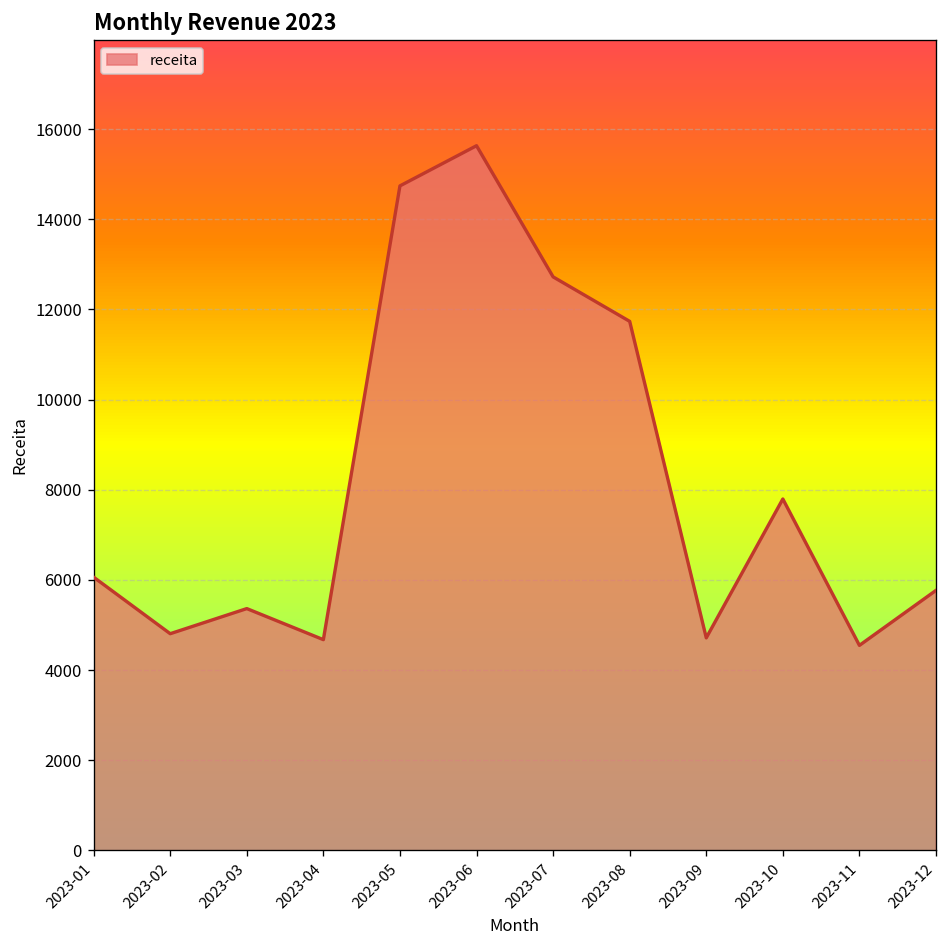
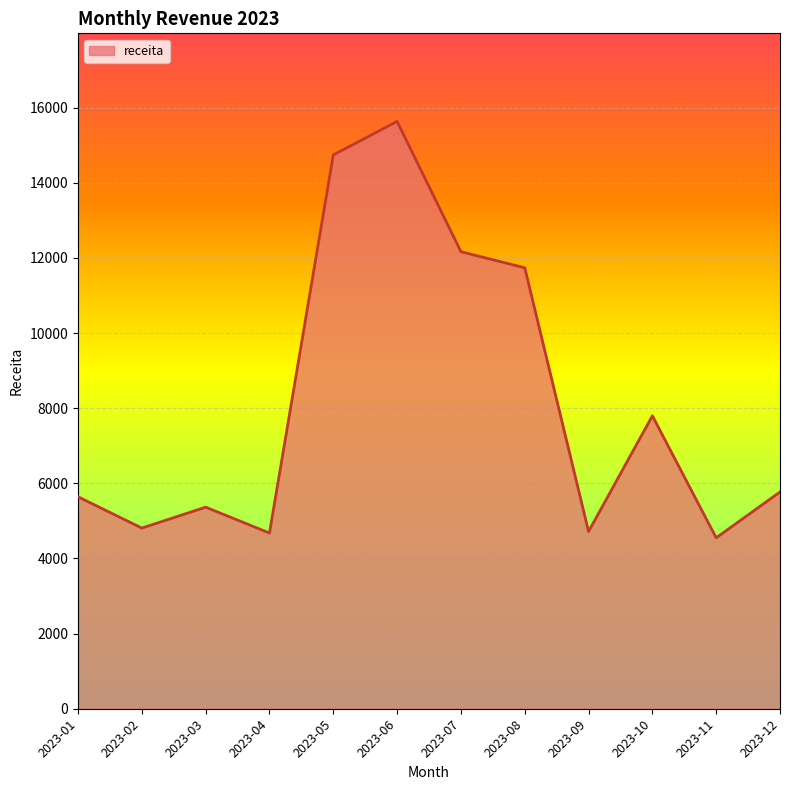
  {
-   "2023-01": 6100,
+   "2023-01": 5600,
    "2023-02": 4800,
    "2023-03": 5400,
    "2023-04": 4700,
    "2023-05": 14700,
    "2023-06": 15600,
-   "2023-07": 12700,
+   "2023-07": 12200,
    "2023-08": 11700,
    "2023-09": 4700,
    "2023-10": 7800,
    "2023-11": 4500,
    "2023-12": 5800
  }
